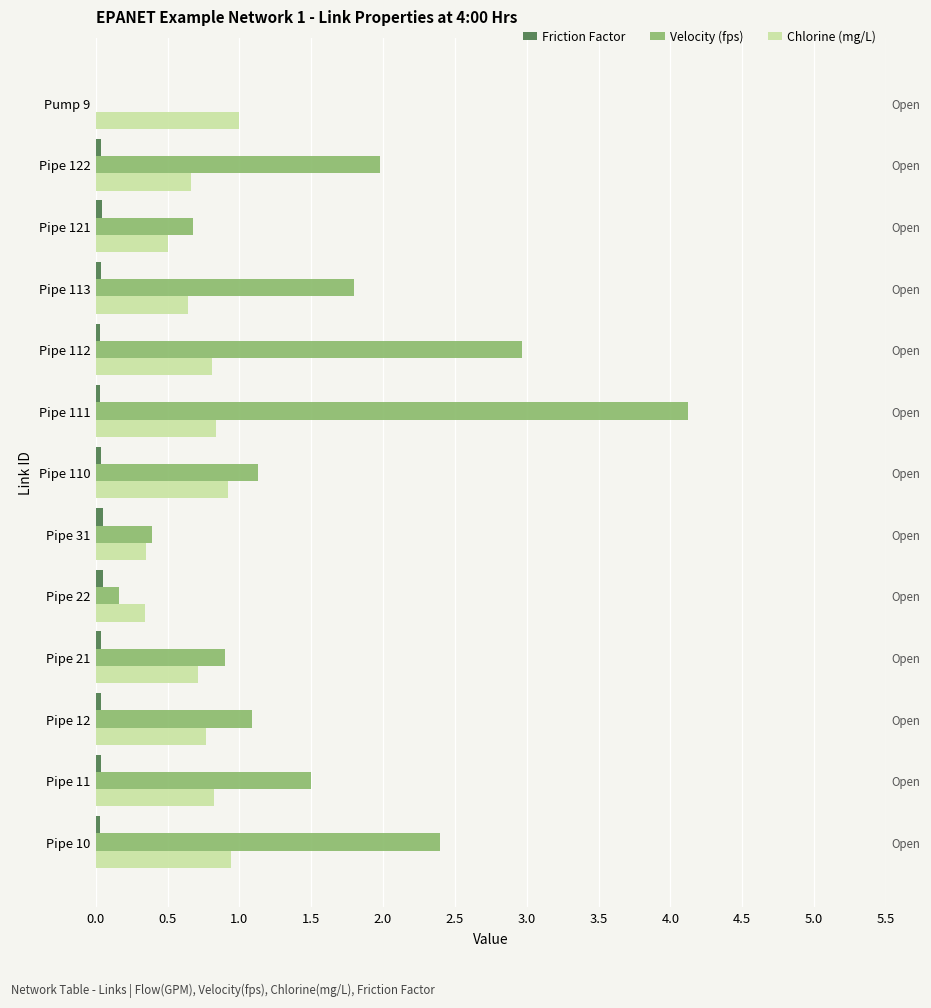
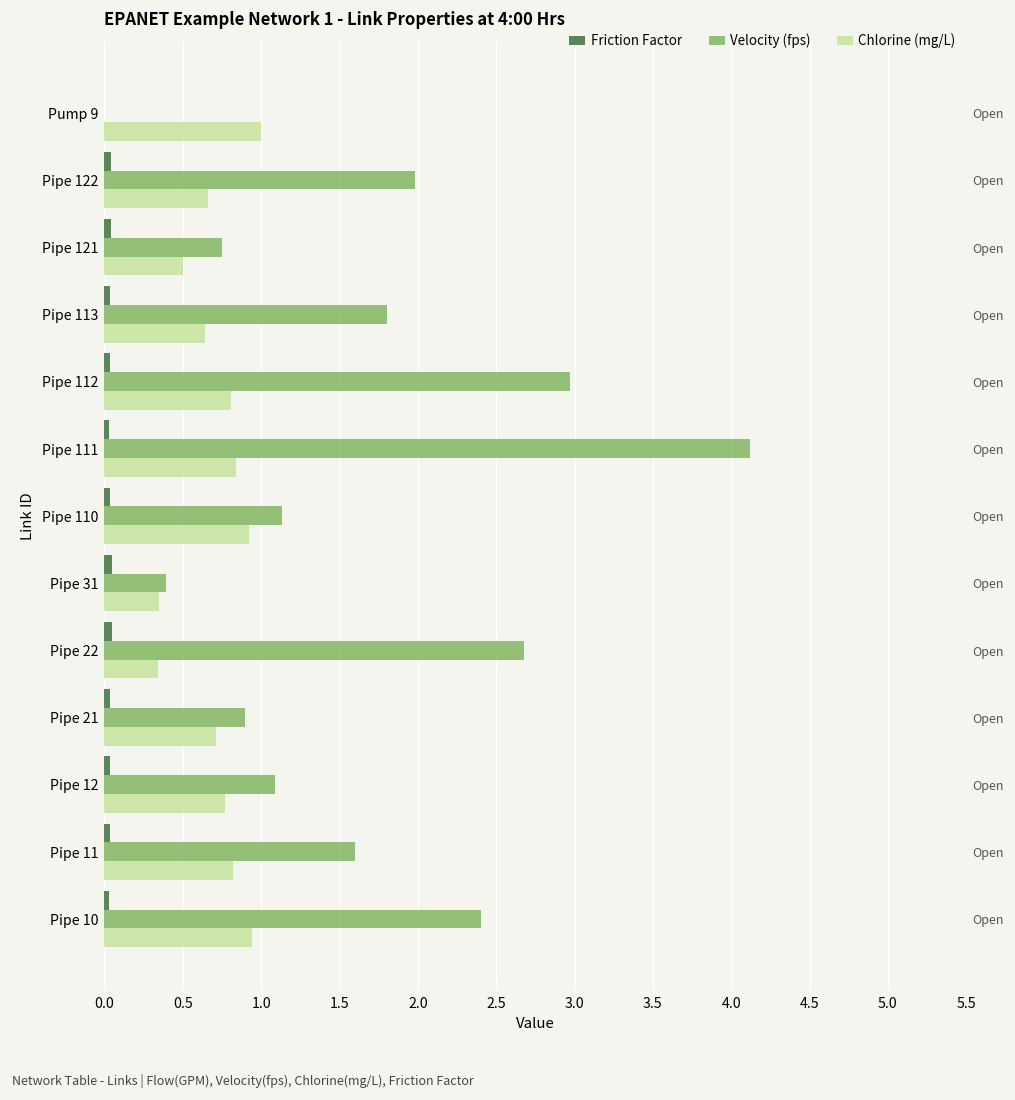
  {
    "Velocity (fps)": {
      "Pump 9": 0.00,
      "Pipe 122": 1.98,
-     "Pipe 121": 0.68,
+     "Pipe 121": 0.75,
      "Pipe 113": 1.80,
      "Pipe 112": 2.97,
      "Pipe 111": 4.12,
      "Pipe 110": 1.13,
      "Pipe 31": 0.39,
-     "Pipe 22": 0.16,
+     "Pipe 22": 2.68,
      "Pipe 21": 0.90,
      "Pipe 12": 1.09,
-     "Pipe 11": 1.5,
+     "Pipe 11": 1.6,
      "Pipe 10": 2.40
    }
  }
